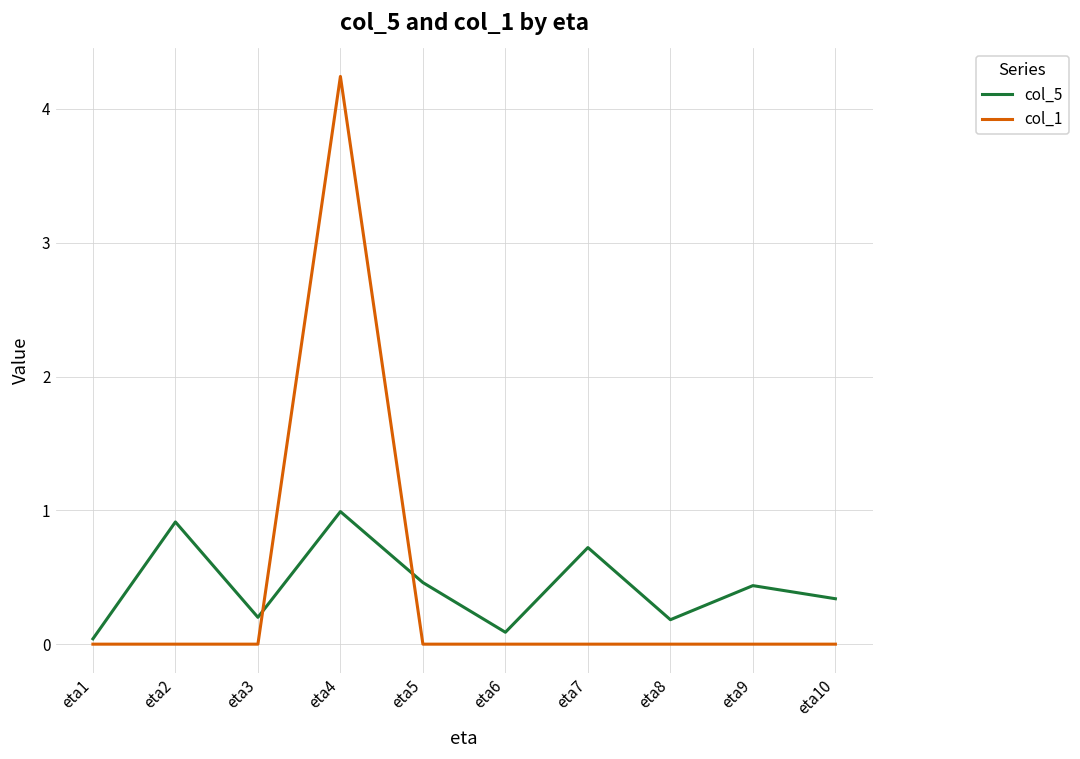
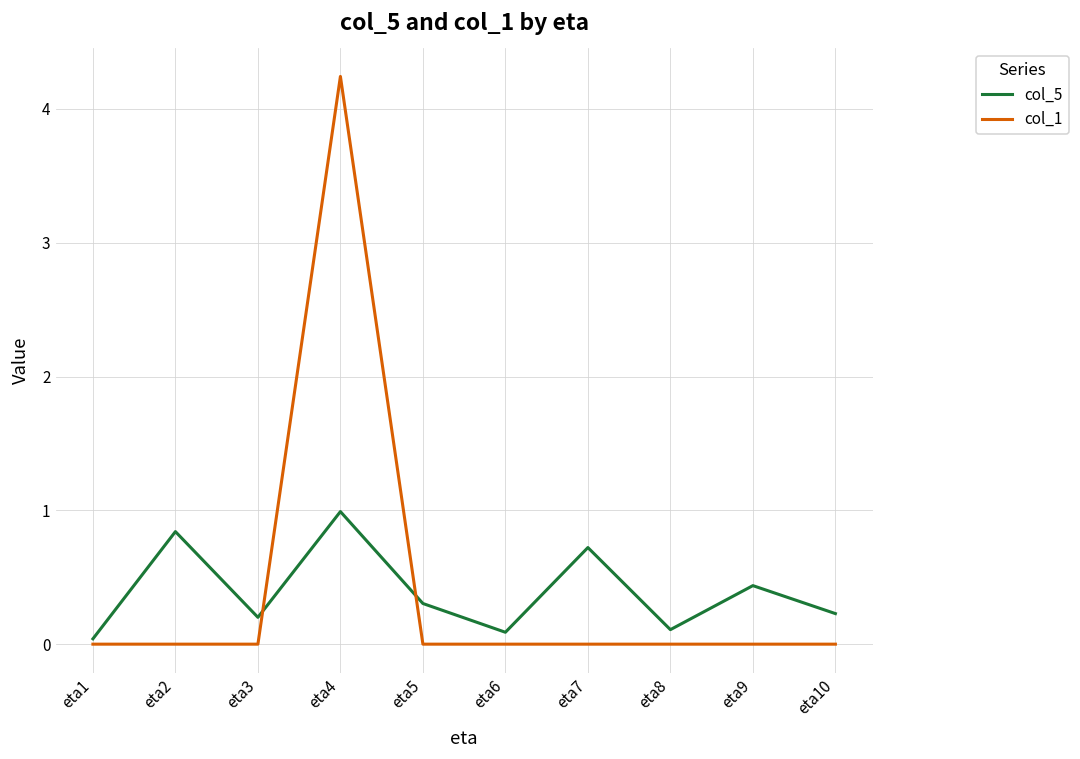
  {
    "col_5": {
      "eta1": 0.04,
-     "eta2": 0.91,
+     "eta2": 0.84,
      "eta3": 0.20,
      "eta4": 0.99,
-     "eta5": 0.46,
+     "eta5": 0.30,
      "eta6": 0.09,
      "eta7": 0.72,
-     "eta8": 0.18,
+     "eta8": 0.11,
      "eta9": 0.44,
-     "eta10": 0.34
+     "eta10": 0.23
    },
    "col_1": {
      "eta1": 0.00,
      "eta2": 0.00,
      "eta3": 0.00,
      "eta4": 4.24,
      "eta5": 0.00,
      "eta6": 0.00,
      "eta7": 0.00,
      "eta8": 0.00,
      "eta9": 0.00,
      "eta10": 0.00
    }
  }
